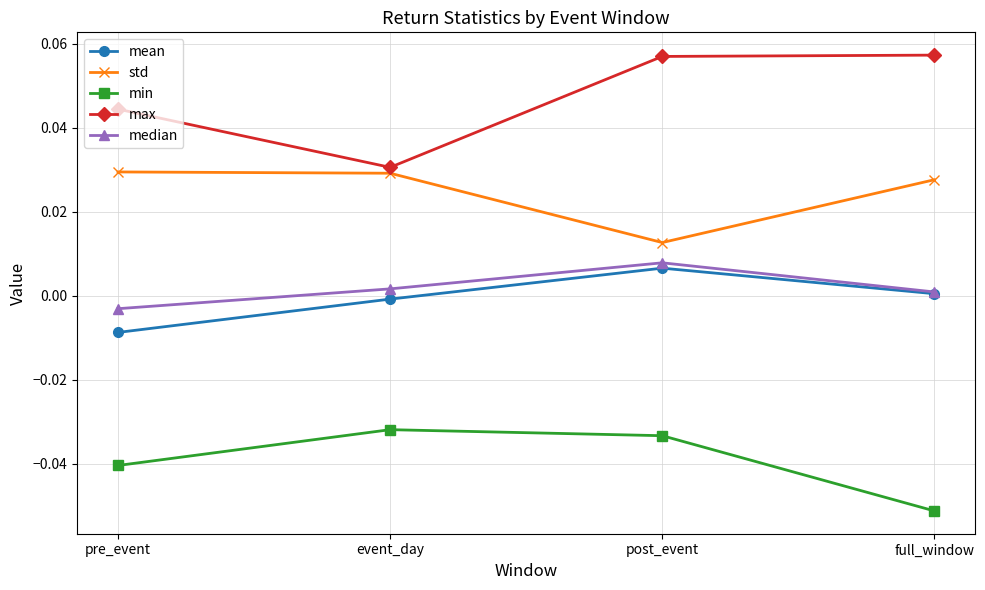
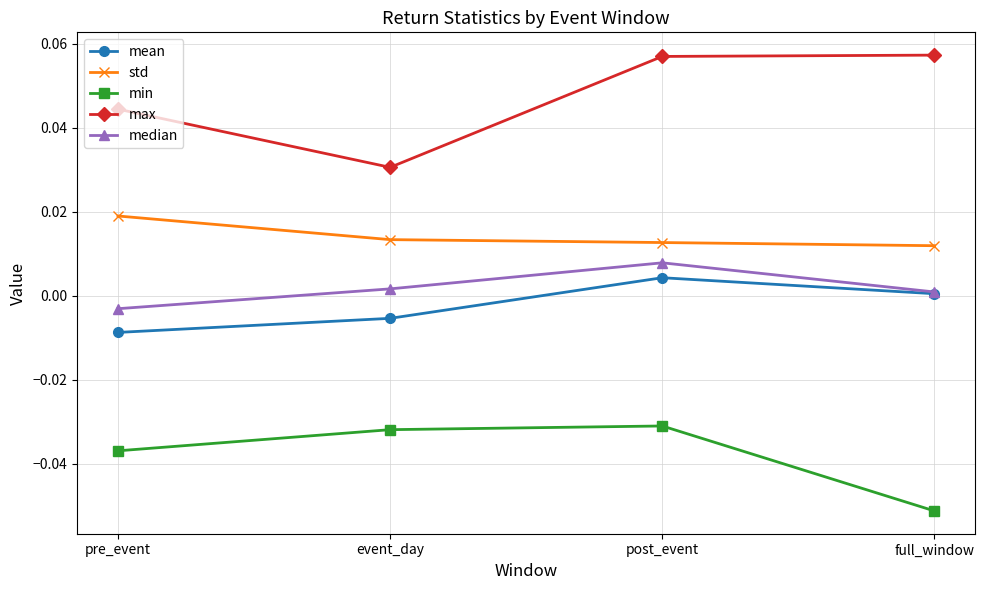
  {
    "mean": {
      "pre_event": -0.009,
-     "event_day": -0.001,
-     "post_event": 0.007
+     "event_day": -0.005,
+     "post_event": 0.004
    },
    "std": {
-     "pre_event": 0.029,
-     "event_day": 0.029,
+     "pre_event": 0.019,
+     "event_day": 0.013,
      "post_event": 0.013,
-     "full_window": 0.028
+     "full_window": 0.012
    },
    "min": {
-     "pre_event": -0.040,
+     "pre_event": -0.037,
      "event_day": -0.032,
-     "post_event": -0.033,
+     "post_event": -0.031,
      "full_window": -0.051
    },
    "max": {
      "event_day": 0.031,
      "post_event": 0.057,
      "full_window": 0.057
    },
    "median": {
      "pre_event": -0.003,
      "event_day": 0.002,
      "post_event": 0.008
    }
  }
